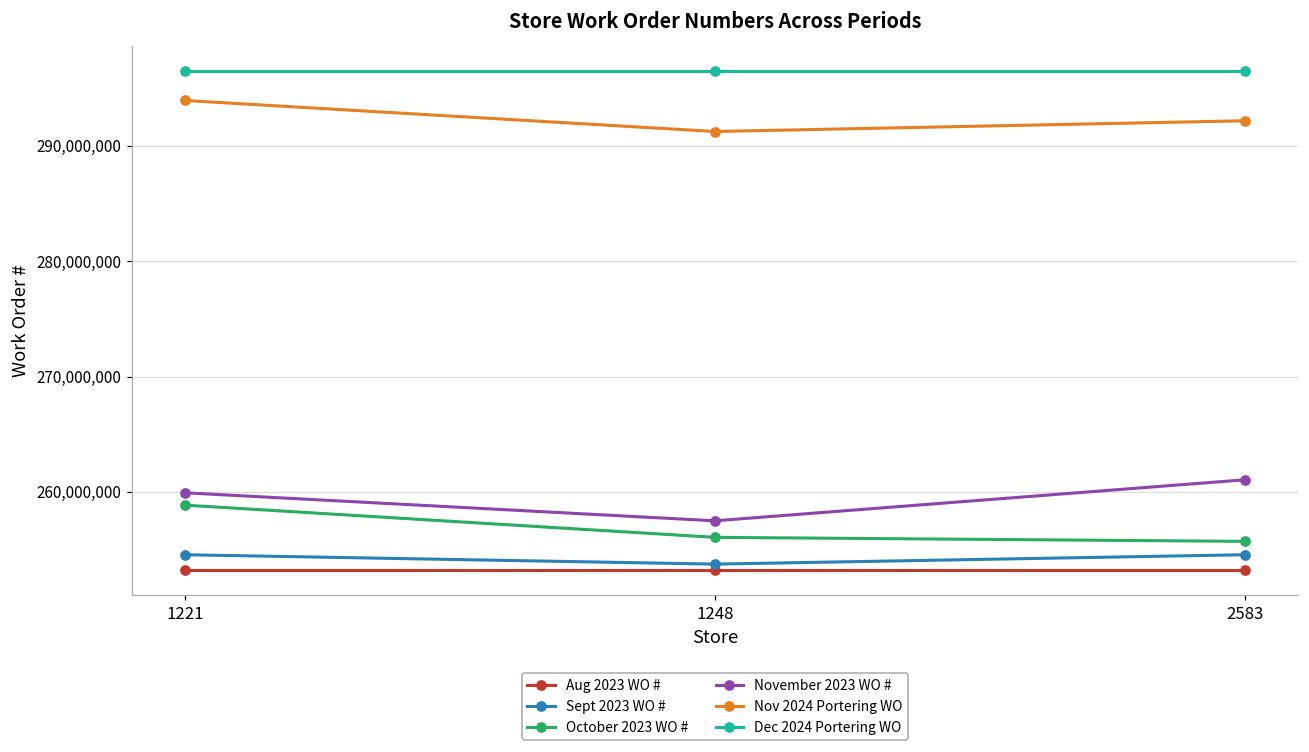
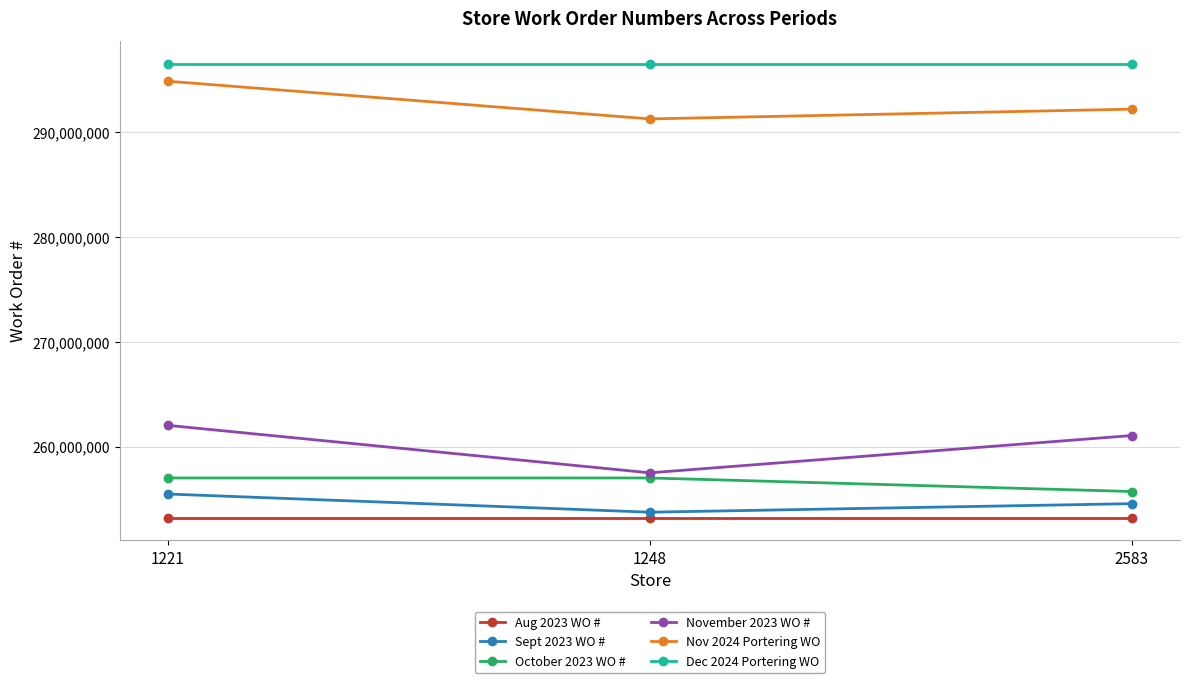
  {
    "Aug 2023 WO #": {
      "1221": "253,200,000",
      "1248": "253,200,000",
      "2583": "253,200,000"
    },
    "Sept 2023 WO #": {
-     "1221": "254,500,000",
+     "1221": "255,500,000",
      "1248": "253,700,000",
      "2583": "254,500,000"
    },
    "October 2023 WO #": {
-     "1221": "258,800,000",
-     "1248": "256,100,000",
+     "1221": "257,000,000",
+     "1248": "257,000,000",
      "2583": "255,700,000"
    },
    "November 2023 WO #": {
-     "1221": "259,900,000",
+     "1221": "262,000,000",
      "1248": "257,500,000",
      "2583": "261,000,000"
    },
    "Nov 2024 Portering WO": {
-     "1221": "293,900,000",
+     "1221": "294,800,000",
      "1248": "291,200,000",
      "2583": "292,200,000"
    },
    "Dec 2024 Portering WO": {
      "1221": "296,500,000",
      "1248": "296,500,000",
      "2583": "296,500,000"
    }
  }
